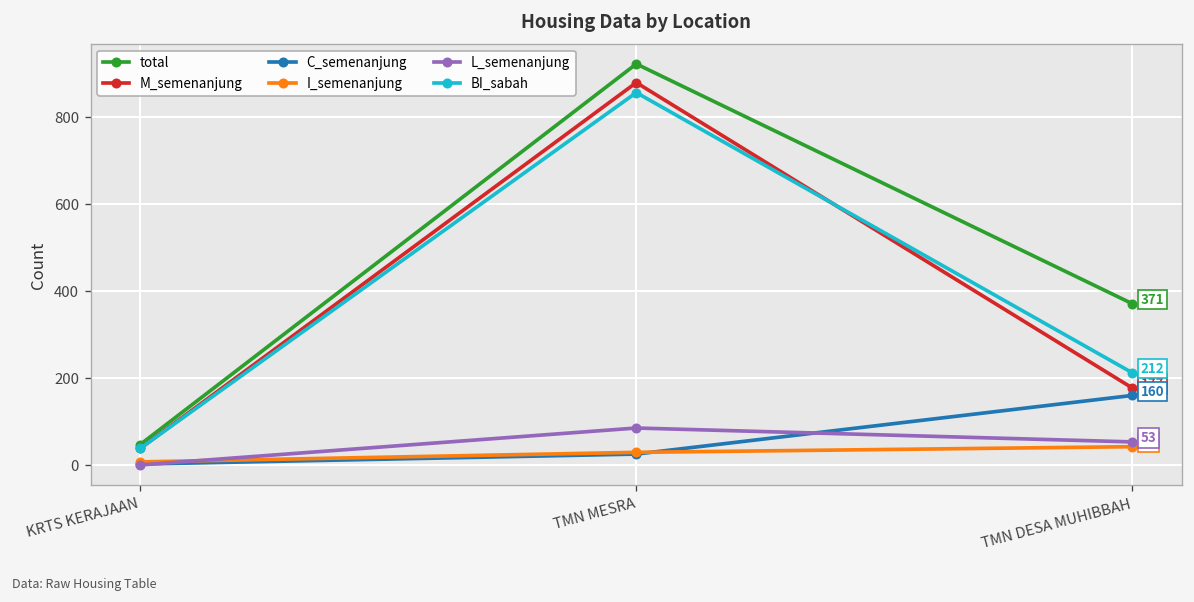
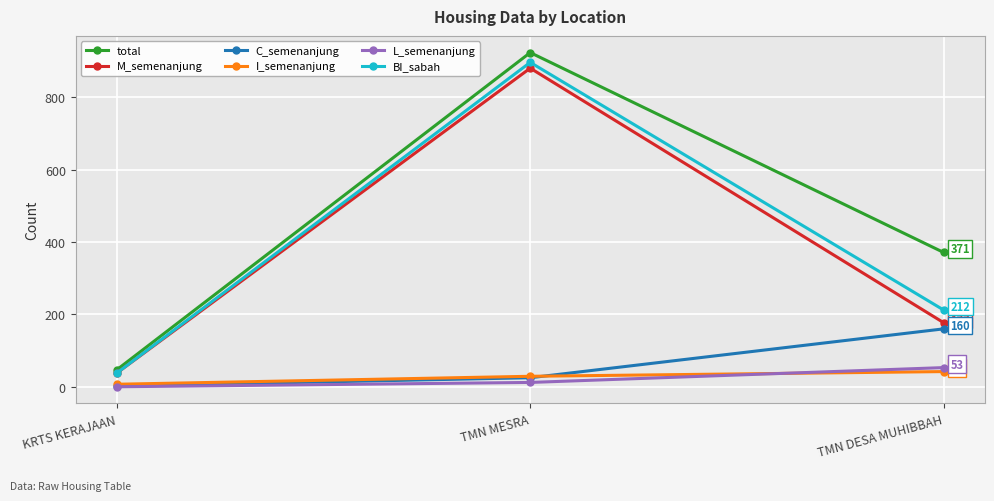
  {
    "total": {
      "KRTS KERAJAAN": 50,
      "TMN MESRA": 920
    },
    "M_semenanjung": {
      "TMN MESRA": 880
    },
    "L_semenanjung": {
-     "TMN MESRA": 90
+     "TMN MESRA": 10
    },
    "BI_sabah": {
-     "TMN MESRA": 860
+     "TMN MESRA": 900
    }
  }
